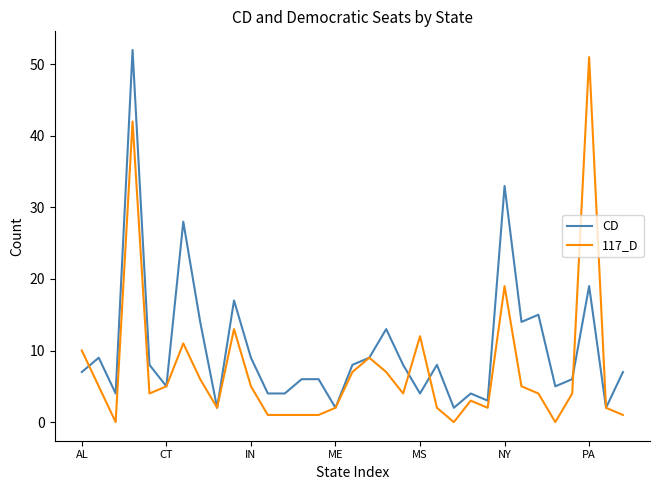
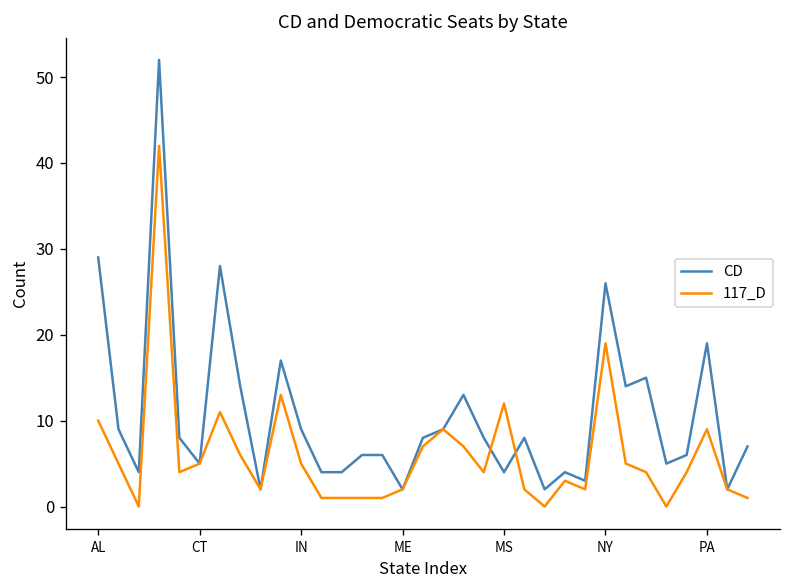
  {
    "CD": {
-     "AL": 7,
+     "AL": 29,
      "IN": 9,
      "MS": 4,
-     "NY": 33,
+     "NY": 26,
      "PA": 19
    },
    "117_D": {
      "AL": 10,
      "IN": 5,
      "MS": 12,
      "NY": 19,
-     "PA": 51
+     "PA": 9
    }
  }
